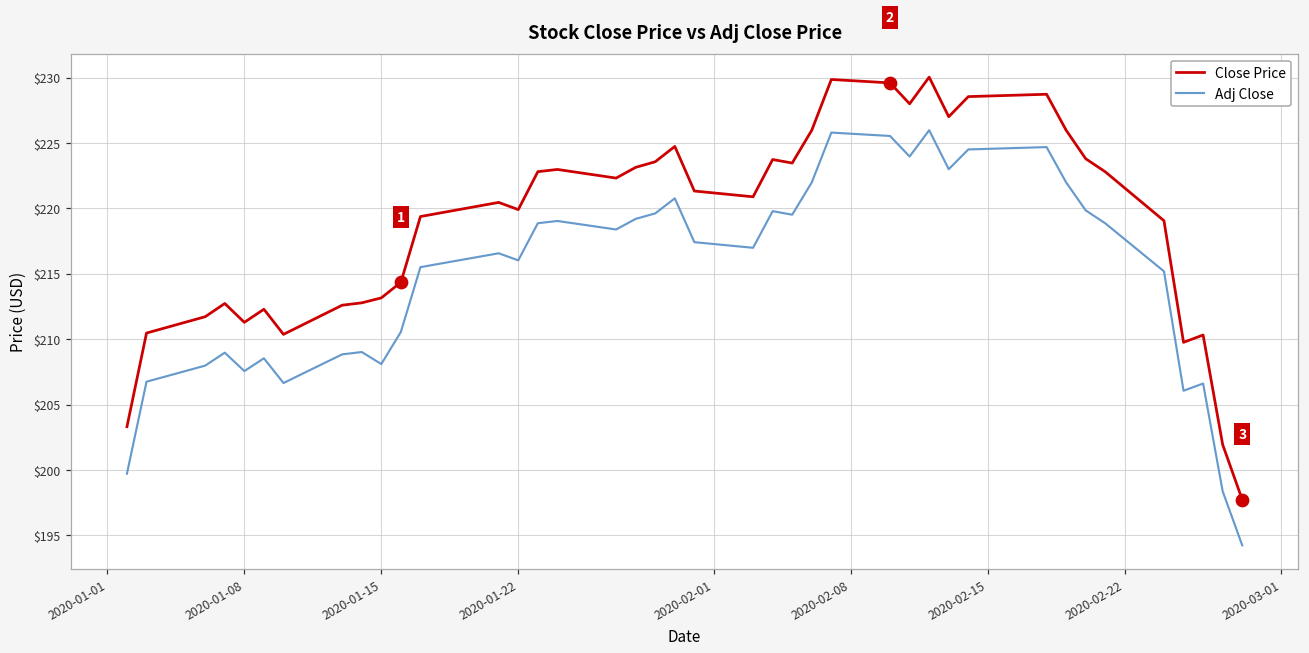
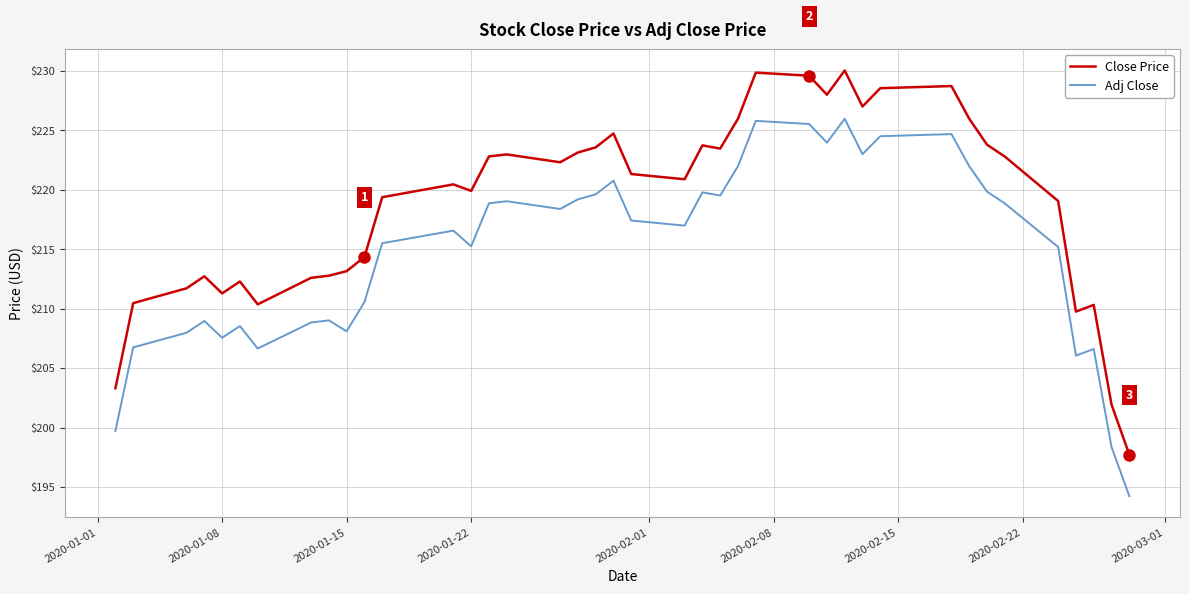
  {
    "Adj Close": {
      "2020-01-08": "$207.6",
      "2020-01-15": "$208.1",
-     "2020-01-22": "$216.0"
+     "2020-01-22": "$215.3"
    }
  }
